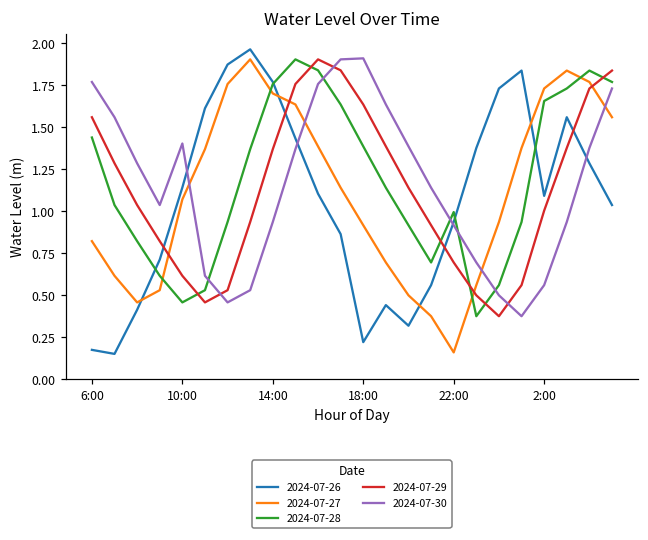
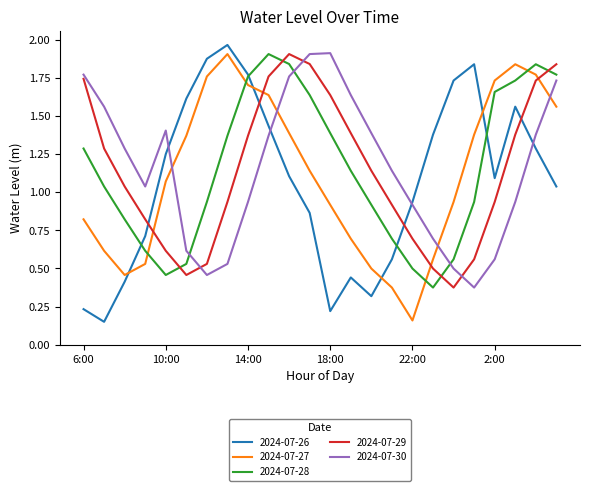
  {
    "2024-07-26": {
-     "6:00": 0.17,
-     "10:00": 1.14,
+     "6:00": 0.23,
+     "10:00": 1.25,
      "18:00": 0.22,
      "22:00": 0.94,
      "2:00": 1.09
    },
    "2024-07-27": {
      "6:00": 0.82,
      "10:00": 1.07,
      "14:00": 1.70,
      "18:00": 0.92,
      "22:00": 0.16,
      "2:00": 1.73
    },
    "2024-07-28": {
-     "6:00": 1.44,
+     "6:00": 1.29,
      "10:00": 0.46,
      "18:00": 1.39,
-     "22:00": 1.00,
+     "22:00": 0.50,
      "2:00": 1.66
    },
    "2024-07-29": {
-     "6:00": 1.56,
+     "6:00": 1.74,
      "10:00": 0.62,
      "14:00": 1.37,
      "18:00": 1.64,
      "22:00": 0.70,
-     "2:00": 1.00
+     "2:00": 0.94
    },
    "2024-07-30": {
      "6:00": 1.77,
      "10:00": 1.40,
      "14:00": 0.94,
      "18:00": 1.91,
      "22:00": 0.92,
      "2:00": 0.56
    }
  }
